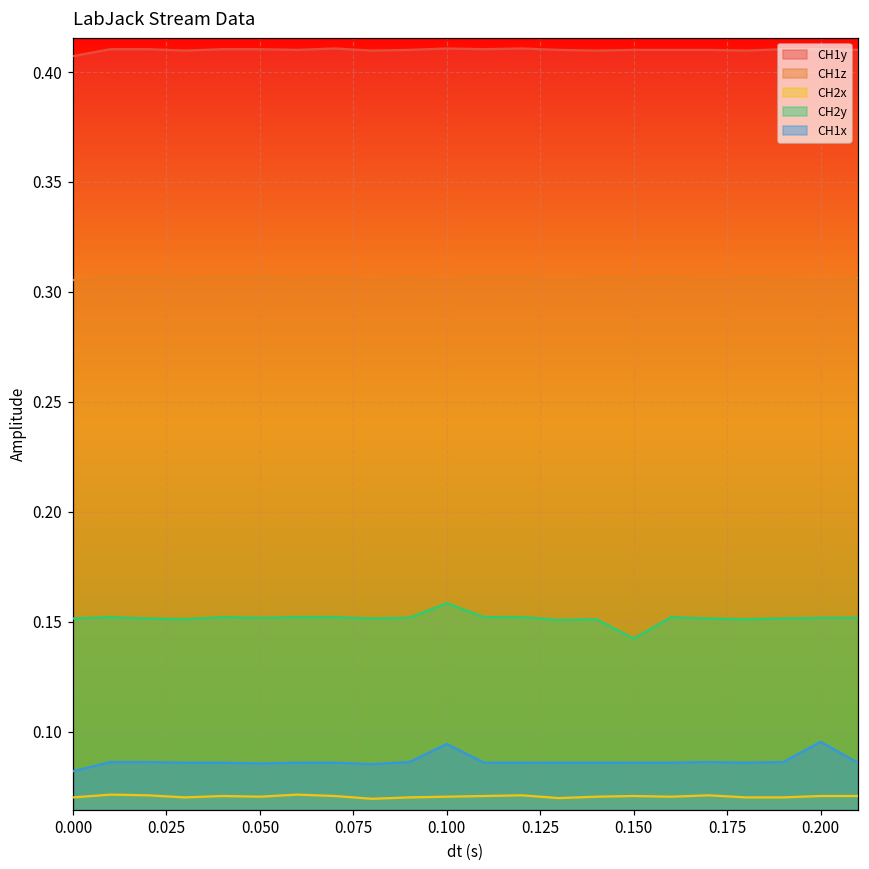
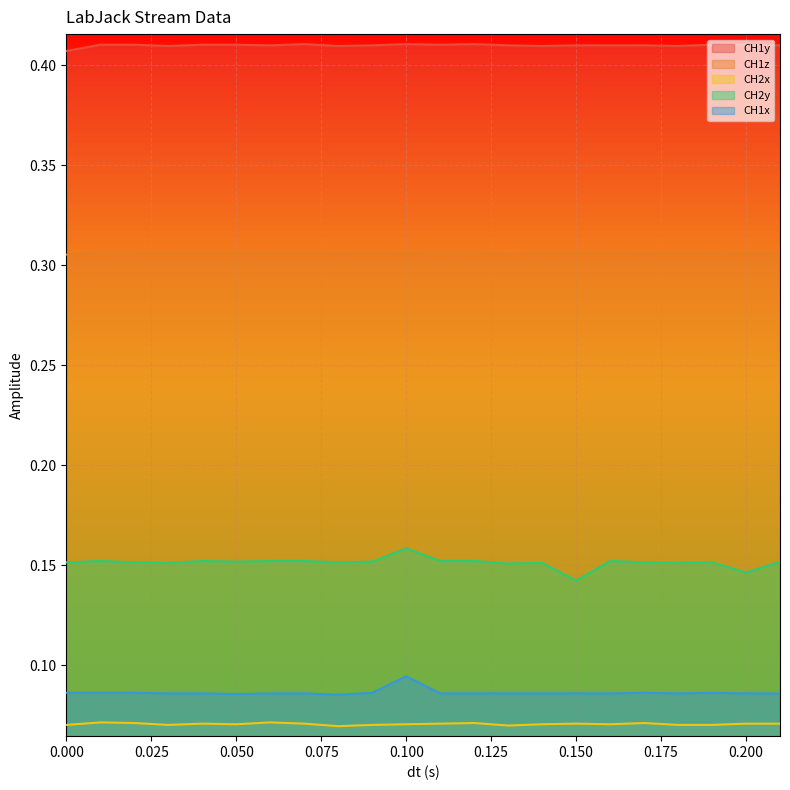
  {
    "CH2y": {
      "0.000": 0.151,
      "0.050": 0.152,
      "0.100": 0.158,
      "0.150": 0.142,
-     "0.200": 0.152
+     "0.200": 0.146
    },
    "CH1x": {
-     "0.000": 0.082,
+     "0.000": 0.086,
      "0.050": 0.086,
      "0.100": 0.094,
      "0.150": 0.086,
-     "0.200": 0.095
+     "0.200": 0.086
    }
  }
